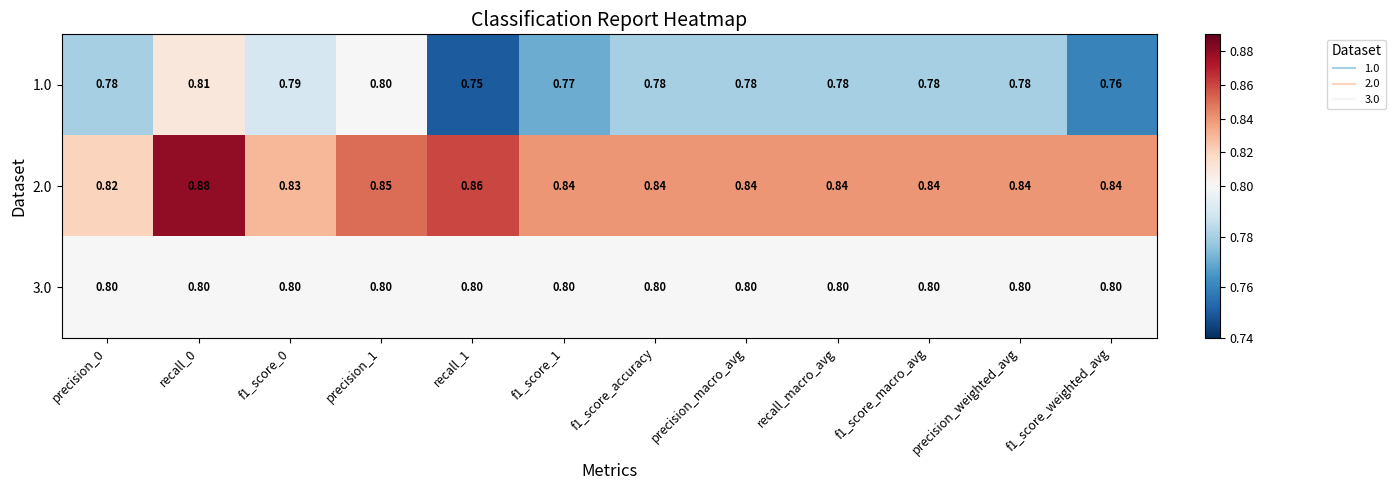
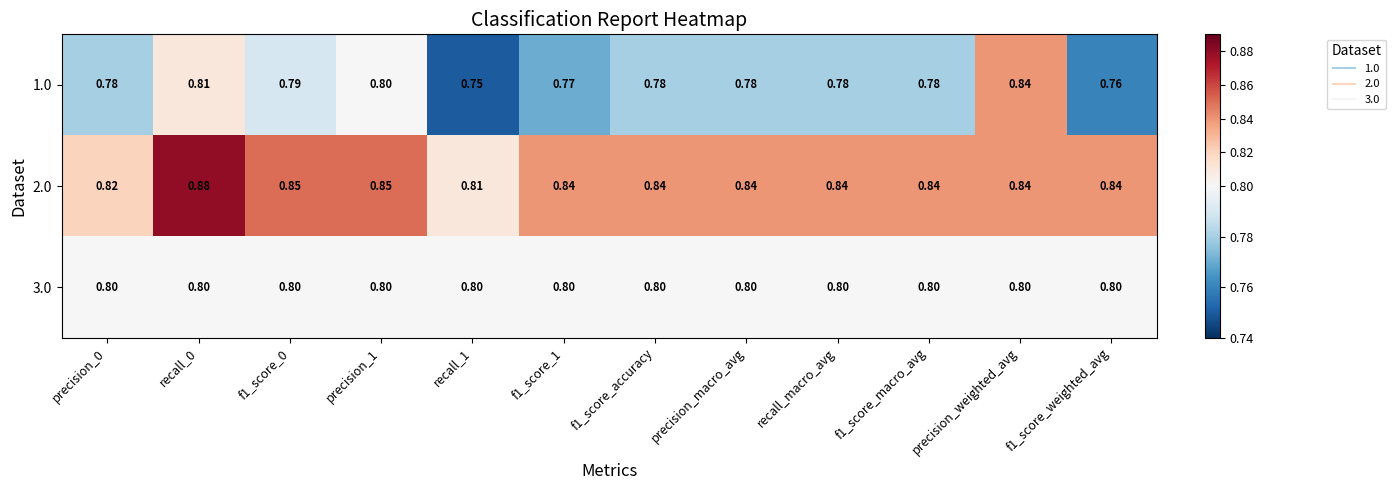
  {
    "1.0": {
      "precision_0": 0.78,
      "recall_0": 0.81,
      "f1_score_0": 0.79,
      "precision_1": 0.80,
      "recall_1": 0.75,
      "f1_score_1": 0.77,
      "f1_score_accuracy": 0.78,
      "precision_macro_avg": 0.78,
      "recall_macro_avg": 0.78,
      "f1_score_macro_avg": 0.78,
-     "precision_weighted_avg": 0.78,
+     "precision_weighted_avg": 0.84,
      "f1_score_weighted_avg": 0.76
    },
    "2.0": {
      "precision_0": 0.82,
      "recall_0": 0.88,
-     "f1_score_0": 0.83,
+     "f1_score_0": 0.85,
      "precision_1": 0.85,
-     "recall_1": 0.86,
+     "recall_1": 0.81,
      "f1_score_1": 0.84,
      "f1_score_accuracy": 0.84,
      "precision_macro_avg": 0.84,
      "recall_macro_avg": 0.84,
      "f1_score_macro_avg": 0.84,
      "precision_weighted_avg": 0.84,
      "f1_score_weighted_avg": 0.84
    },
    "3.0": {
      "precision_0": 0.80,
      "recall_0": 0.80,
      "f1_score_0": 0.80,
      "precision_1": 0.80,
      "recall_1": 0.80,
      "f1_score_1": 0.80,
      "f1_score_accuracy": 0.80,
      "precision_macro_avg": 0.80,
      "recall_macro_avg": 0.80,
      "f1_score_macro_avg": 0.80,
      "precision_weighted_avg": 0.80,
      "f1_score_weighted_avg": 0.80
    }
  }
